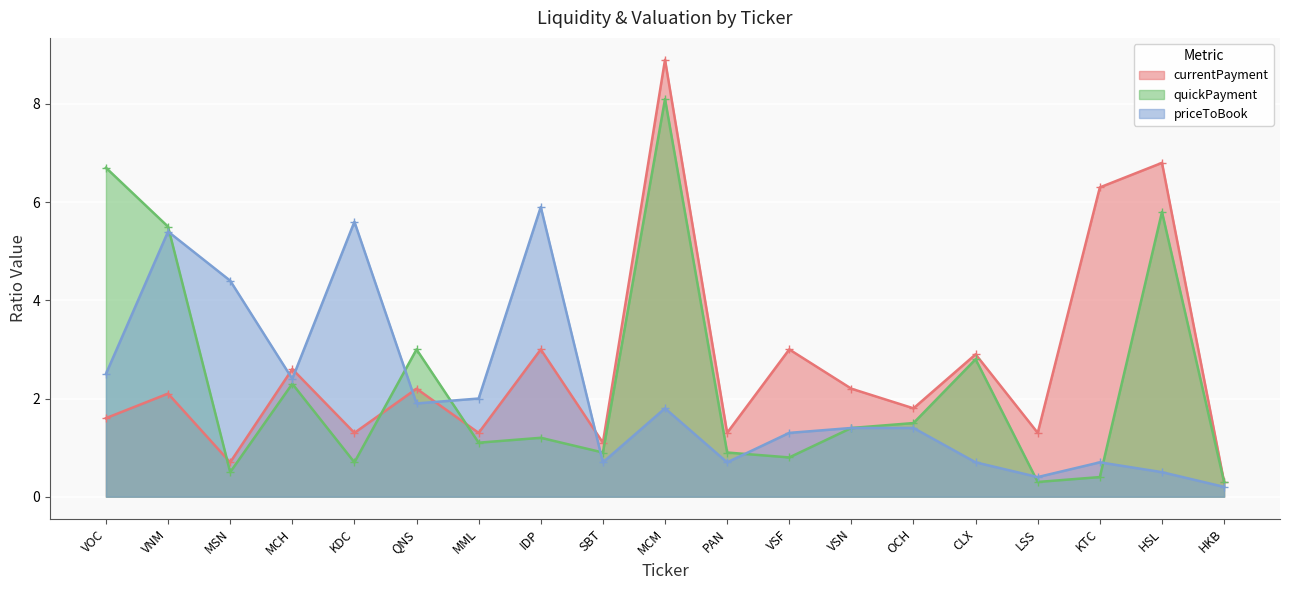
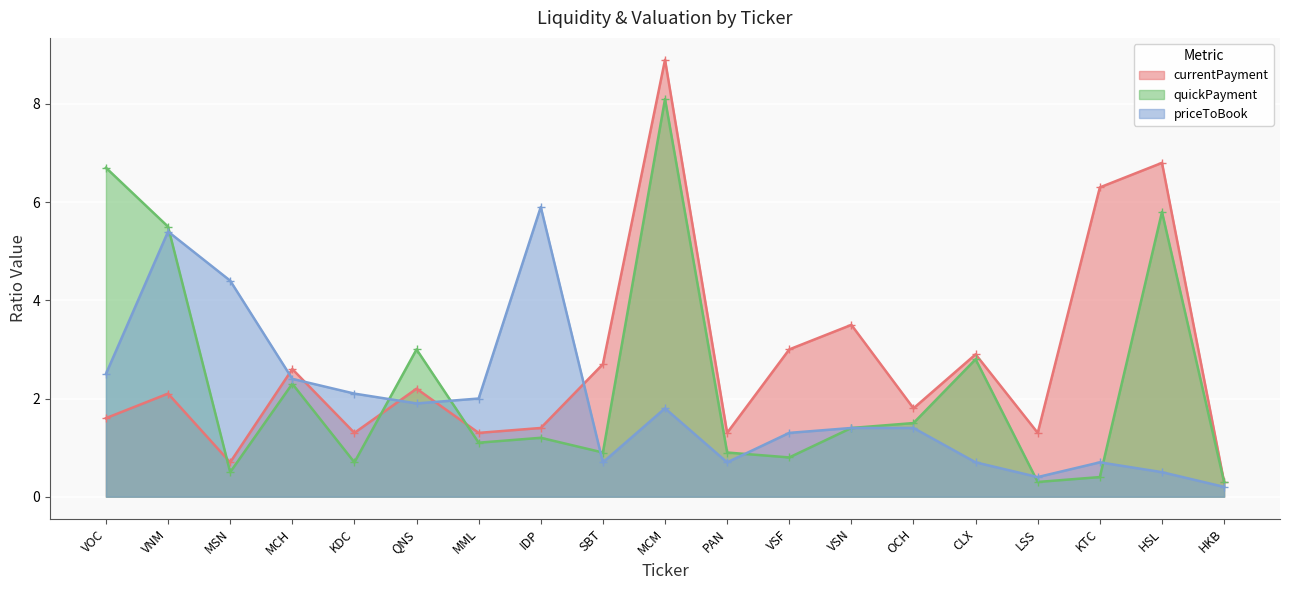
  {
    "currentPayment": {
      "VOC": 1.6,
      "VNM": 2.1,
      "MSN": 0.7,
      "MCH": 2.6,
      "KDC": 1.3,
      "QNS": 2.2,
      "MML": 1.3,
-     "IDP": 3.0,
-     "SBT": 1.1,
+     "IDP": 1.4,
+     "SBT": 2.7,
      "MCM": 8.9,
      "PAN": 1.3,
      "VSF": 3.0,
-     "VSN": 2.2,
+     "VSN": 3.5,
      "OCH": 1.8,
      "CLX": 2.9,
      "LSS": 1.3,
      "KTC": 6.3,
      "HSL": 6.8
    },
    "quickPayment": {
      "VOC": 6.7,
      "VNM": 5.5,
      "MSN": 0.5,
      "MCH": 2.3,
      "KDC": 0.7,
      "QNS": 3.0,
      "MML": 1.1,
      "IDP": 1.2,
      "SBT": 0.9,
      "MCM": 8.1,
      "PAN": 0.9,
      "VSF": 0.8,
      "OCH": 1.5,
      "CLX": 2.8,
      "LSS": 0.3,
      "KTC": 0.4,
      "HSL": 5.8
    },
    "priceToBook": {
      "VOC": 2.5,
      "VNM": 5.4,
      "MSN": 4.4,
      "MCH": 2.4,
-     "KDC": 5.6,
+     "KDC": 2.1,
      "QNS": 1.9,
      "MML": 2.0,
      "IDP": 5.9,
      "SBT": 0.7,
      "MCM": 1.8,
      "PAN": 0.7,
      "VSF": 1.3,
      "OCH": 1.4,
      "CLX": 0.7,
      "LSS": 0.4,
      "KTC": 0.7,
      "HSL": 0.5,
      "HKB": 0.2
    }
  }
